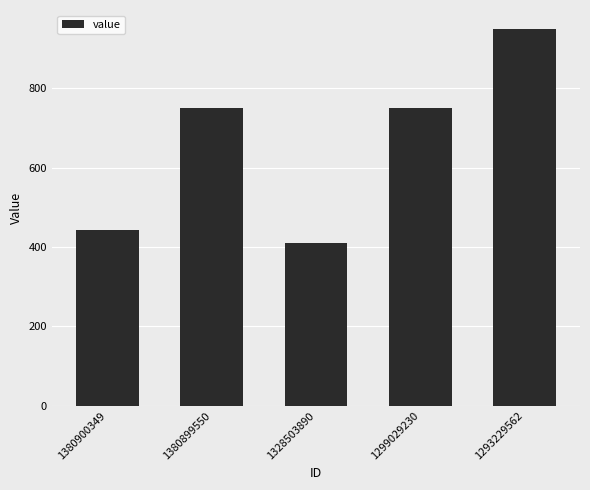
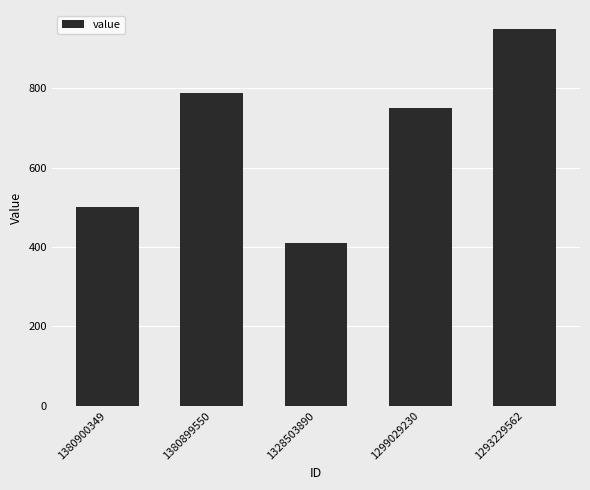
  {
-   "1380900349": 440,
-   "1380899550": 750,
+   "1380900349": 500,
+   "1380899550": 790,
    "1328503890": 410,
    "1299029230": 750,
    "1293229562": 950
  }
